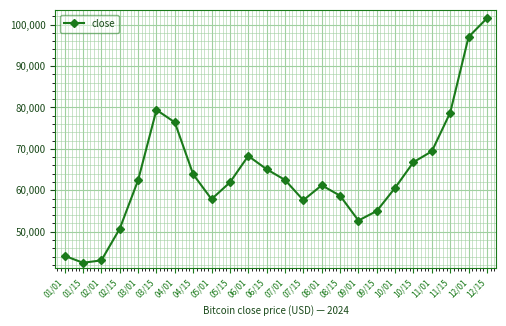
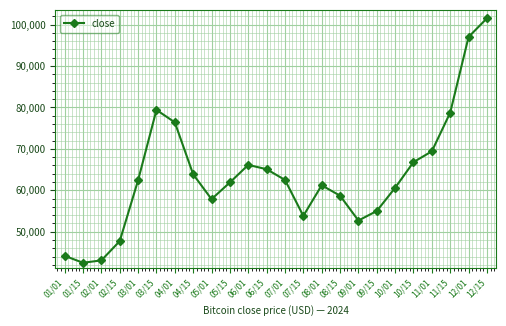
  {
    "01/01": "44,000",
    "01/15": "43,000",
    "02/01": "43,000",
-   "02/15": "51,000",
+   "02/15": "48,000",
    "03/01": "62,000",
    "03/15": "79,000",
    "04/01": "76,000",
    "04/15": "64,000",
    "05/01": "58,000",
    "05/15": "62,000",
-   "06/01": "68,000",
+   "06/01": "66,000",
    "06/15": "65,000",
    "07/01": "63,000",
-   "07/15": "58,000",
+   "07/15": "54,000",
    "08/01": "61,000",
    "08/15": "59,000",
    "09/01": "53,000",
    "09/15": "55,000",
    "10/01": "61,000",
    "10/15": "67,000",
    "11/01": "69,000",
    "11/15": "79,000",
    "12/01": "97,000",
    "12/15": "102,000"
  }
